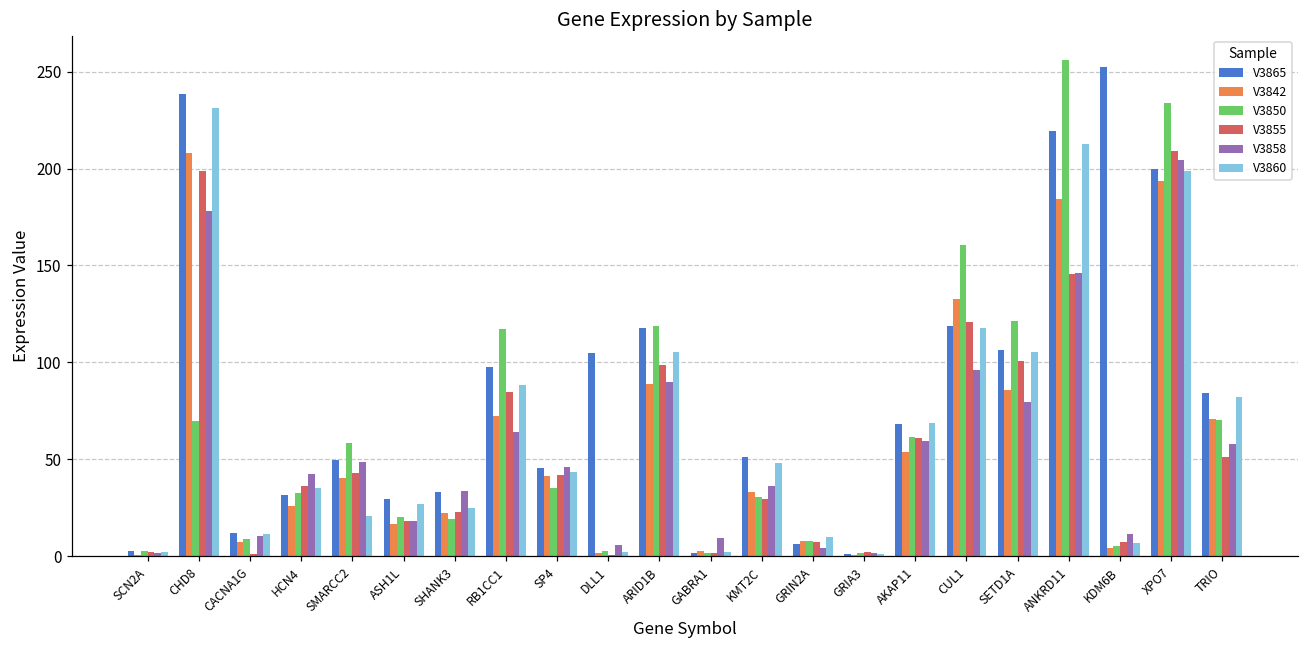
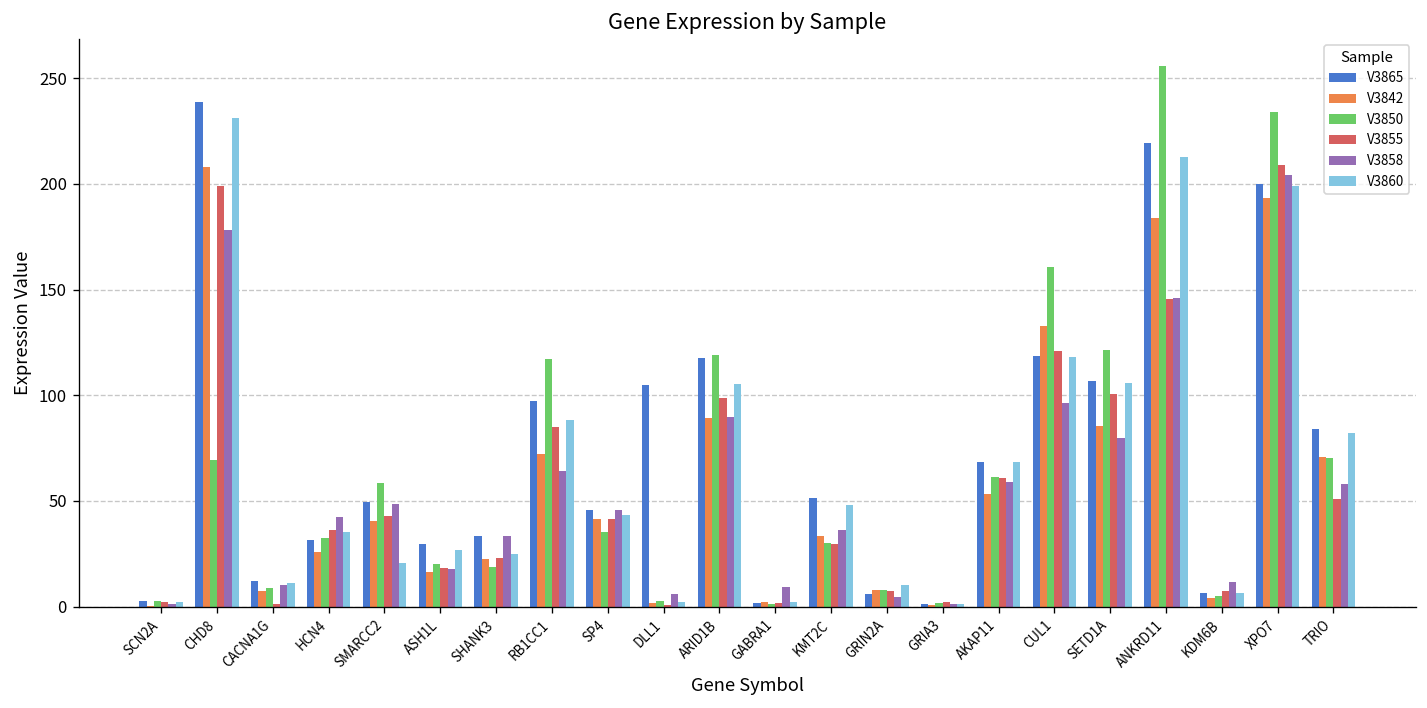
  {
    "V3865": {
      "SCN2A": 3,
      "CHD8": 239,
      "CACNA1G": 12,
      "HCN4": 32,
      "SMARCC2": 49,
      "ASH1L": 29,
      "SHANK3": 33,
      "RB1CC1": 97,
      "SP4": 46,
      "DLL1": 105,
      "ARID1B": 118,
      "GABRA1": 2,
      "KMT2C": 51,
      "GRIN2A": 6,
      "AKAP11": 68,
      "CUL1": 118,
      "SETD1A": 107,
      "ANKRD11": 220,
-     "KDM6B": 252,
+     "KDM6B": 7,
      "XPO7": 200,
      "TRIO": 84
    },
    "V3850": {
      "SCN2A": 2,
      "CHD8": 70,
      "CACNA1G": 9,
      "HCN4": 32,
      "SMARCC2": 59,
      "ASH1L": 20,
      "SHANK3": 19,
      "RB1CC1": 117,
      "SP4": 35,
      "DLL1": 3,
      "ARID1B": 119,
      "GABRA1": 1,
      "KMT2C": 30,
      "GRIN2A": 8,
      "GRIA3": 1,
      "AKAP11": 61,
      "CUL1": 161,
      "SETD1A": 121,
      "ANKRD11": 256,
      "KDM6B": 5,
      "XPO7": 234,
      "TRIO": 70
    },
    "V3858": {
      "SCN2A": 1,
      "CHD8": 178,
      "CACNA1G": 10,
      "HCN4": 42,
      "SMARCC2": 48,
      "ASH1L": 18,
      "SHANK3": 34,
      "RB1CC1": 64,
      "SP4": 46,
      "DLL1": 6,
      "ARID1B": 90,
      "GABRA1": 9,
      "KMT2C": 36,
      "GRIN2A": 4,
      "AKAP11": 59,
      "CUL1": 96,
      "SETD1A": 80,
      "ANKRD11": 146,
      "KDM6B": 12,
      "XPO7": 204,
      "TRIO": 58
    },
    "V3860": {
      "SCN2A": 2,
      "CHD8": 231,
      "CACNA1G": 11,
      "HCN4": 35,
      "SMARCC2": 21,
      "ASH1L": 27,
      "SHANK3": 25,
      "RB1CC1": 88,
      "SP4": 43,
      "DLL1": 2,
      "ARID1B": 105,
      "GABRA1": 2,
      "KMT2C": 48,
      "GRIN2A": 10,
      "AKAP11": 69,
      "CUL1": 118,
      "SETD1A": 106,
      "ANKRD11": 213,
      "KDM6B": 7,
      "XPO7": 199,
      "TRIO": 82
    }
  }
